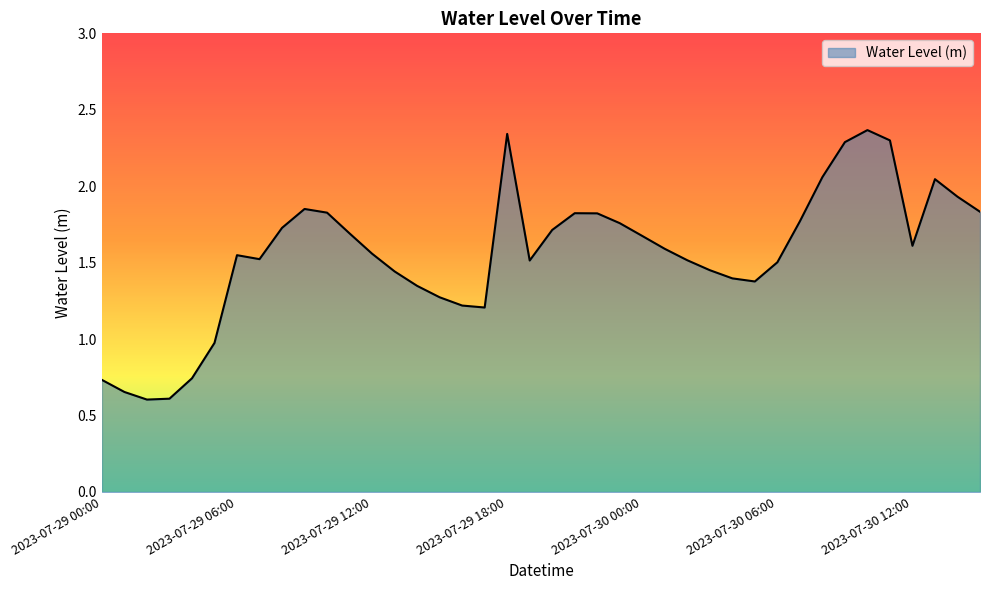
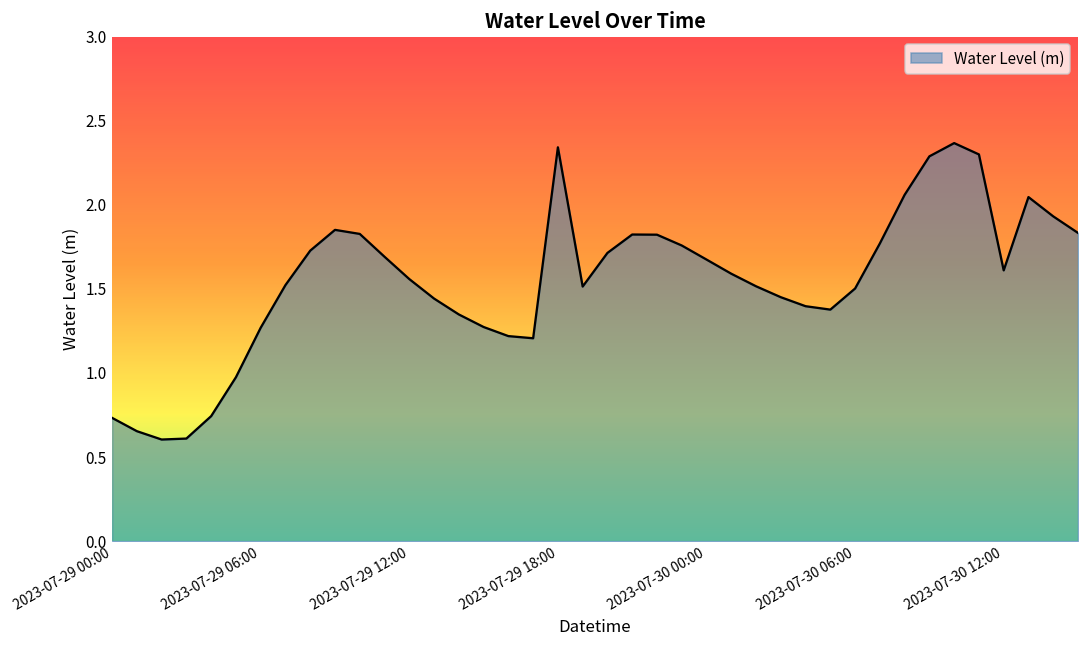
  {
    "2023-07-29 00:00": 0.73,
-   "2023-07-29 06:00": 1.55,
+   "2023-07-29 06:00": 1.27,
    "2023-07-29 12:00": 1.56,
    "2023-07-29 18:00": 2.34,
    "2023-07-30 00:00": 1.67,
    "2023-07-30 06:00": 1.50,
    "2023-07-30 12:00": 1.61
  }
